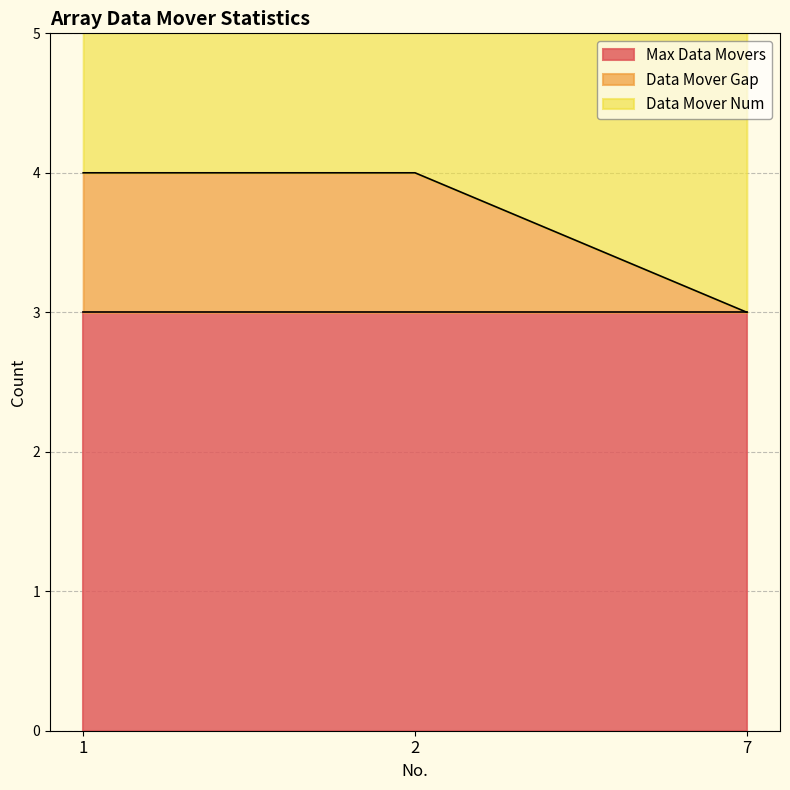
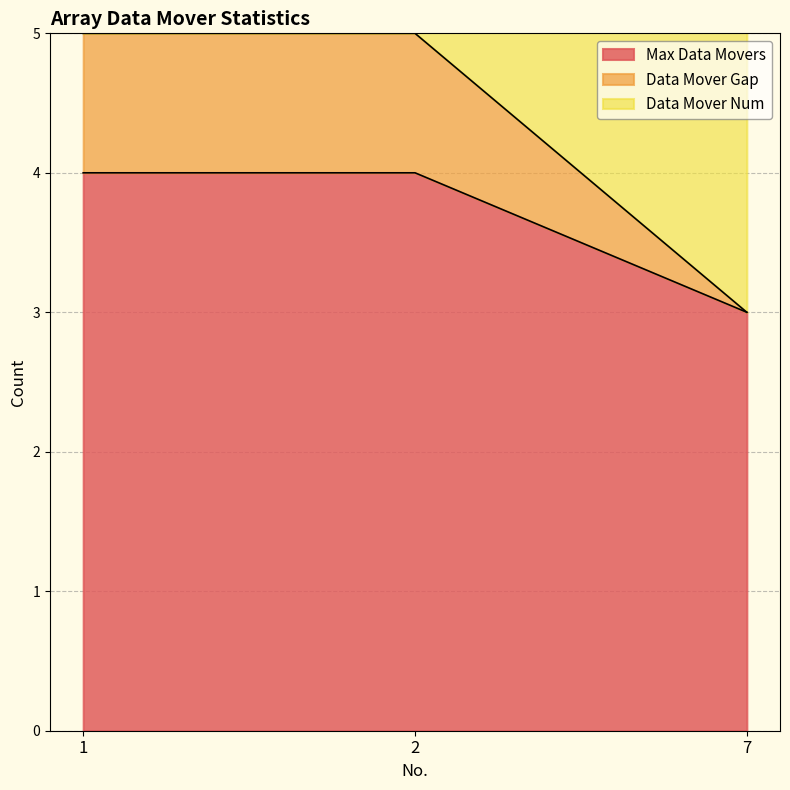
  {
    "Max Data Movers": {
-     "1": 3,
-     "2": 3
+     "1": 4,
+     "2": 4
    },
    "Data Mover Gap": {
      "1": 1,
      "2": 1
    }
  }
